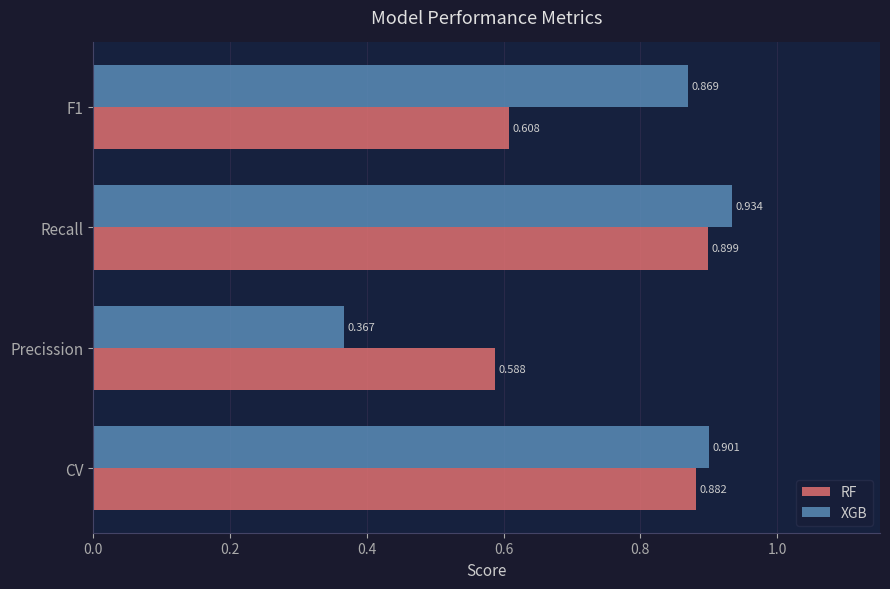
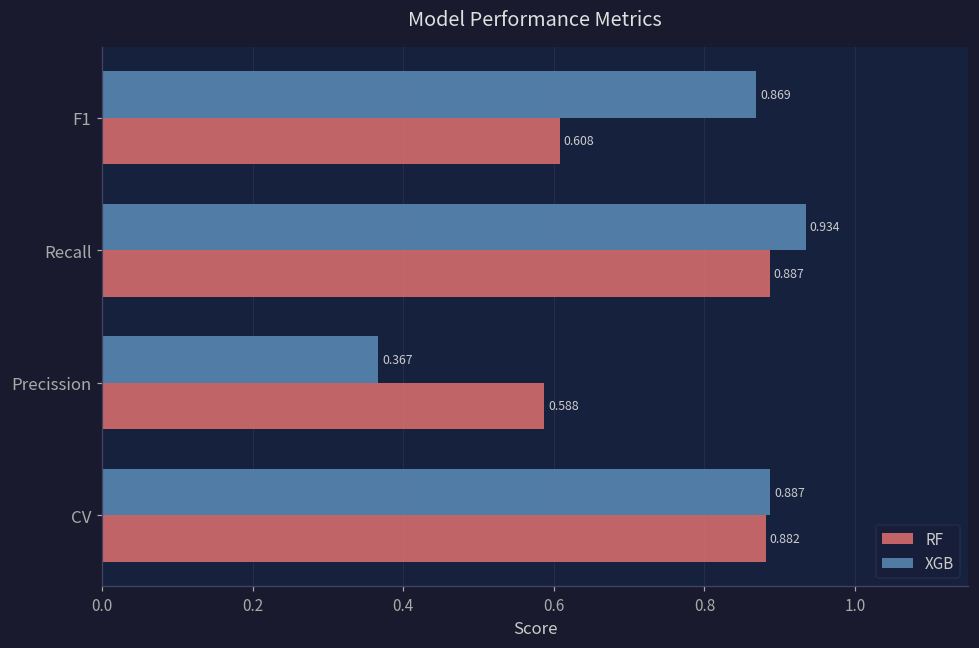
  {
    "RF": {
      "F1": 0.608,
-     "Recall": 0.899,
+     "Recall": 0.887,
      "Precission": 0.588,
      "CV": 0.882
    },
    "XGB": {
      "F1": 0.869,
      "Recall": 0.934,
      "Precission": 0.367,
-     "CV": 0.901
+     "CV": 0.887
    }
  }
